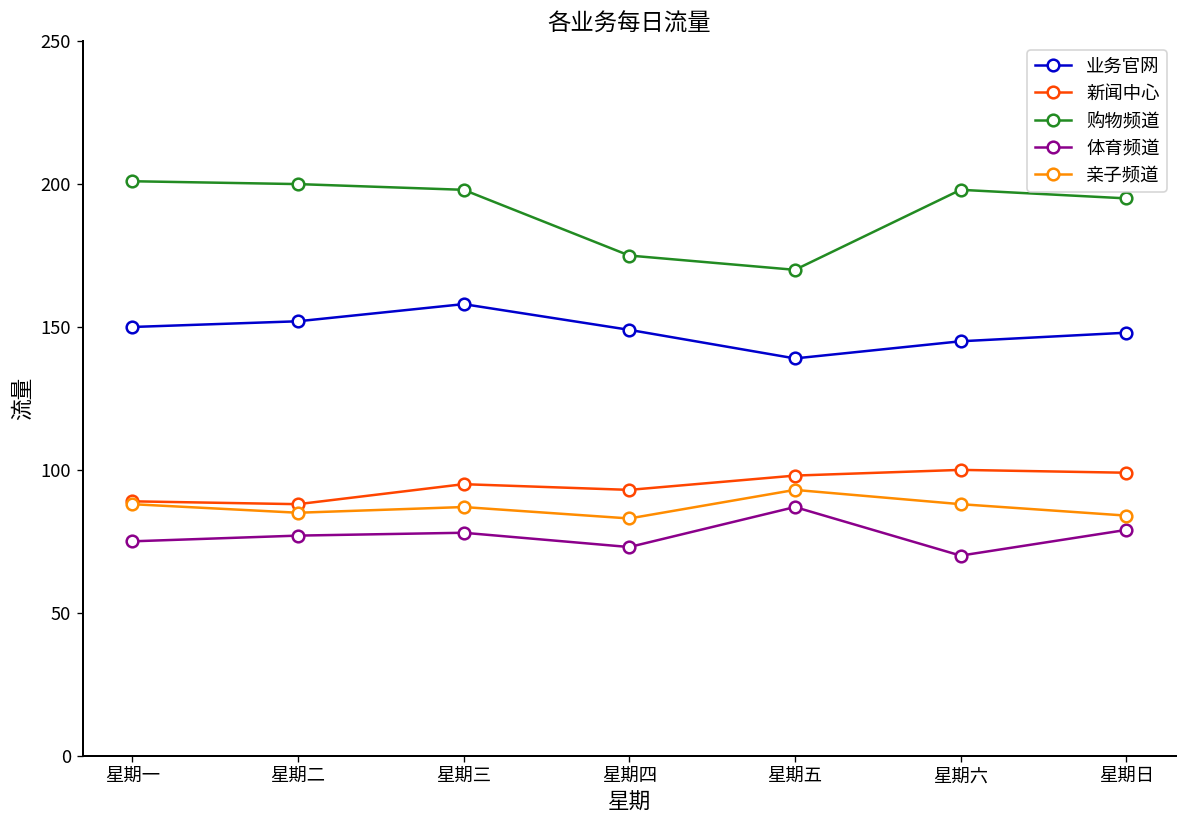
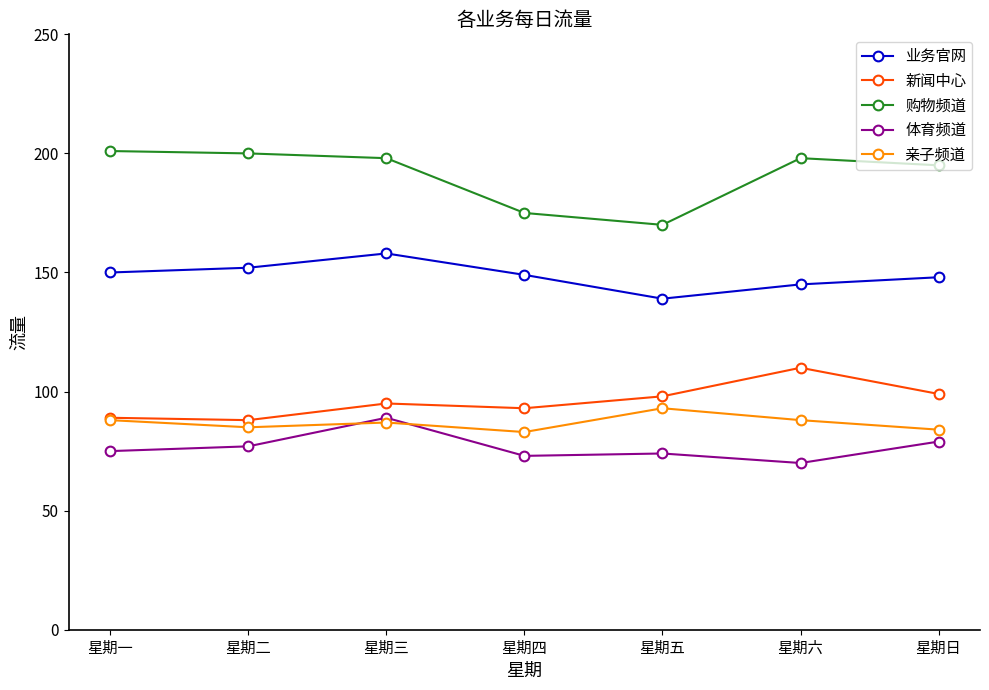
  {
    "业务官网": {
      "星期一": 150,
      "星期二": 152,
      "星期三": 158,
      "星期四": 149,
      "星期五": 139,
      "星期六": 145,
      "星期日": 148
    },
    "新闻中心": {
      "星期二": 88,
      "星期三": 95,
      "星期四": 93,
      "星期五": 98,
-     "星期六": 100,
+     "星期六": 110,
      "星期日": 99
    },
    "购物频道": {
      "星期一": 201,
      "星期二": 200,
      "星期三": 198,
      "星期四": 175,
      "星期五": 170,
      "星期六": 198
    },
    "体育频道": {
      "星期一": 75,
      "星期二": 77,
-     "星期三": 78,
+     "星期三": 89,
      "星期四": 73,
-     "星期五": 87,
+     "星期五": 74,
      "星期六": 70,
      "星期日": 79
    },
    "亲子频道": {
      "星期二": 85,
      "星期三": 87,
      "星期四": 83,
      "星期五": 93,
      "星期六": 88,
      "星期日": 84
    }
  }
